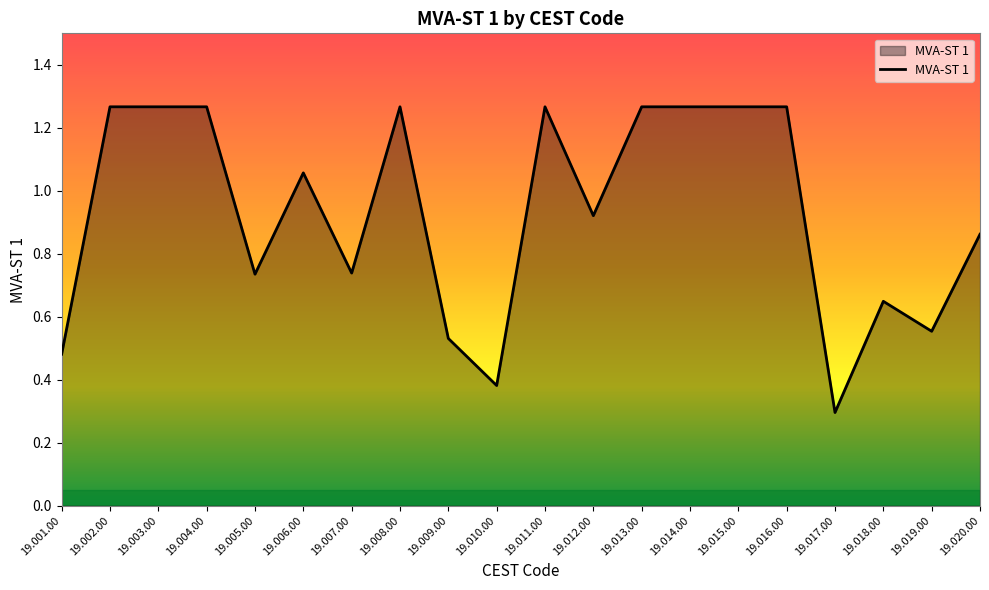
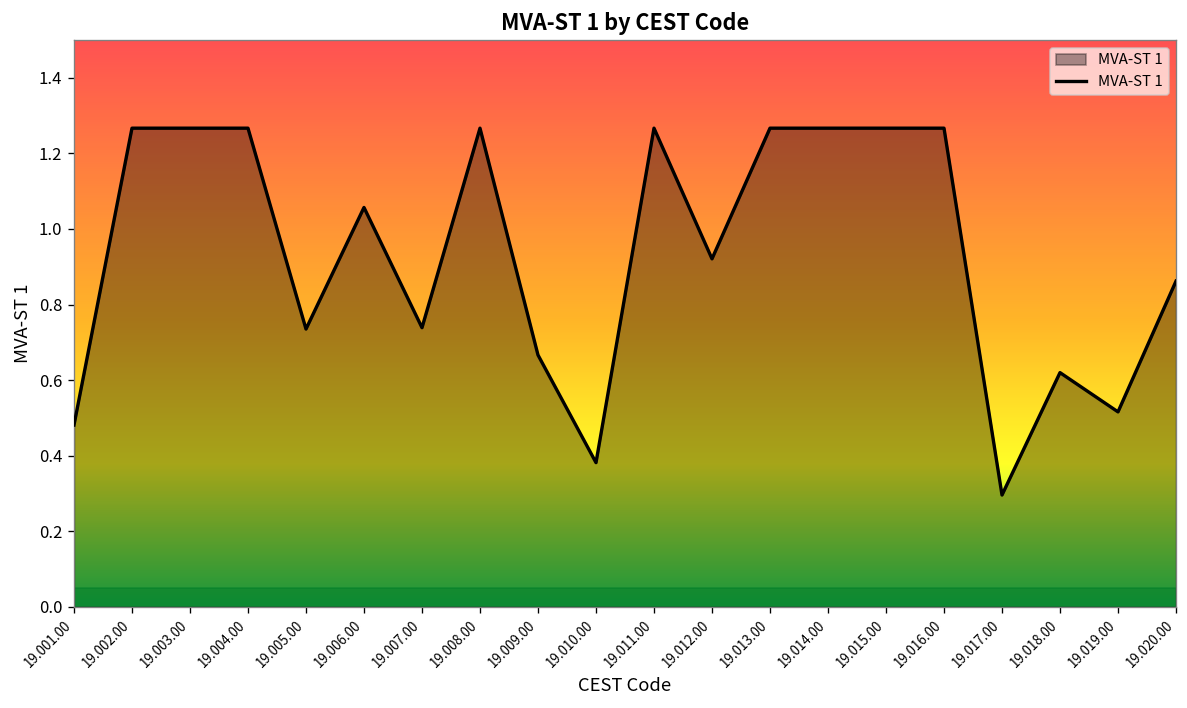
  {
    "19.001.00": 0.48,
    "19.002.00": 1.27,
    "19.003.00": 1.27,
    "19.004.00": 1.27,
    "19.005.00": 0.74,
    "19.006.00": 1.06,
    "19.007.00": 0.74,
    "19.008.00": 1.27,
-   "19.009.00": 0.53,
+   "19.009.00": 0.67,
    "19.010.00": 0.38,
    "19.011.00": 1.27,
    "19.012.00": 0.92,
    "19.013.00": 1.27,
    "19.014.00": 1.27,
    "19.015.00": 1.27,
    "19.016.00": 1.27,
    "19.017.00": 0.30,
-   "19.018.00": 0.65,
-   "19.019.00": 0.55,
+   "19.018.00": 0.62,
+   "19.019.00": 0.52,
    "19.020.00": 0.86
  }
